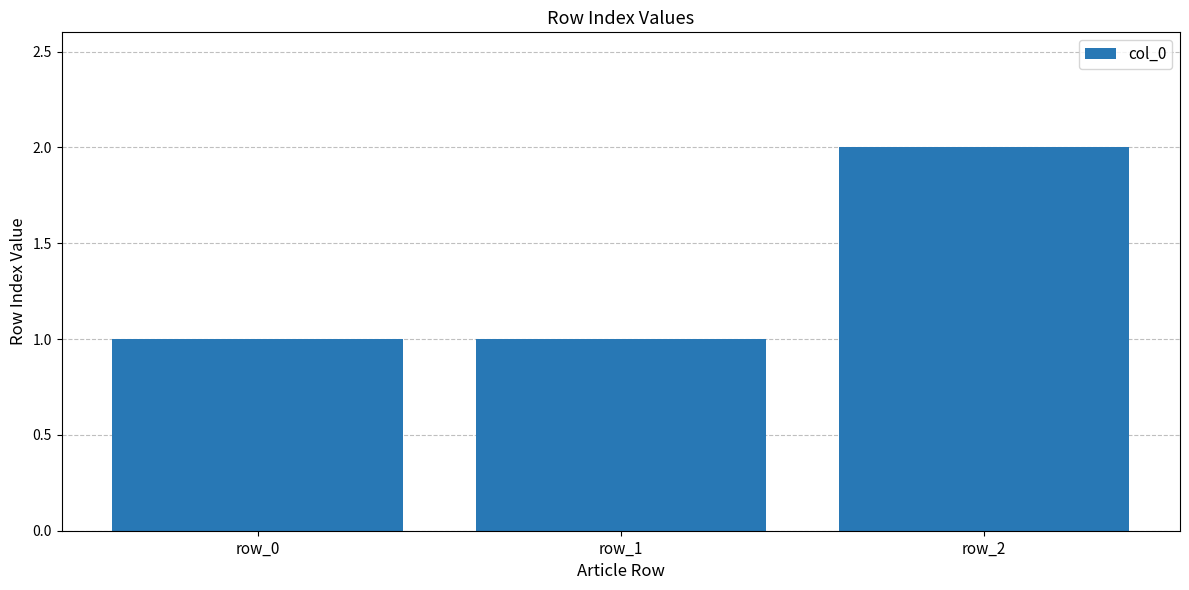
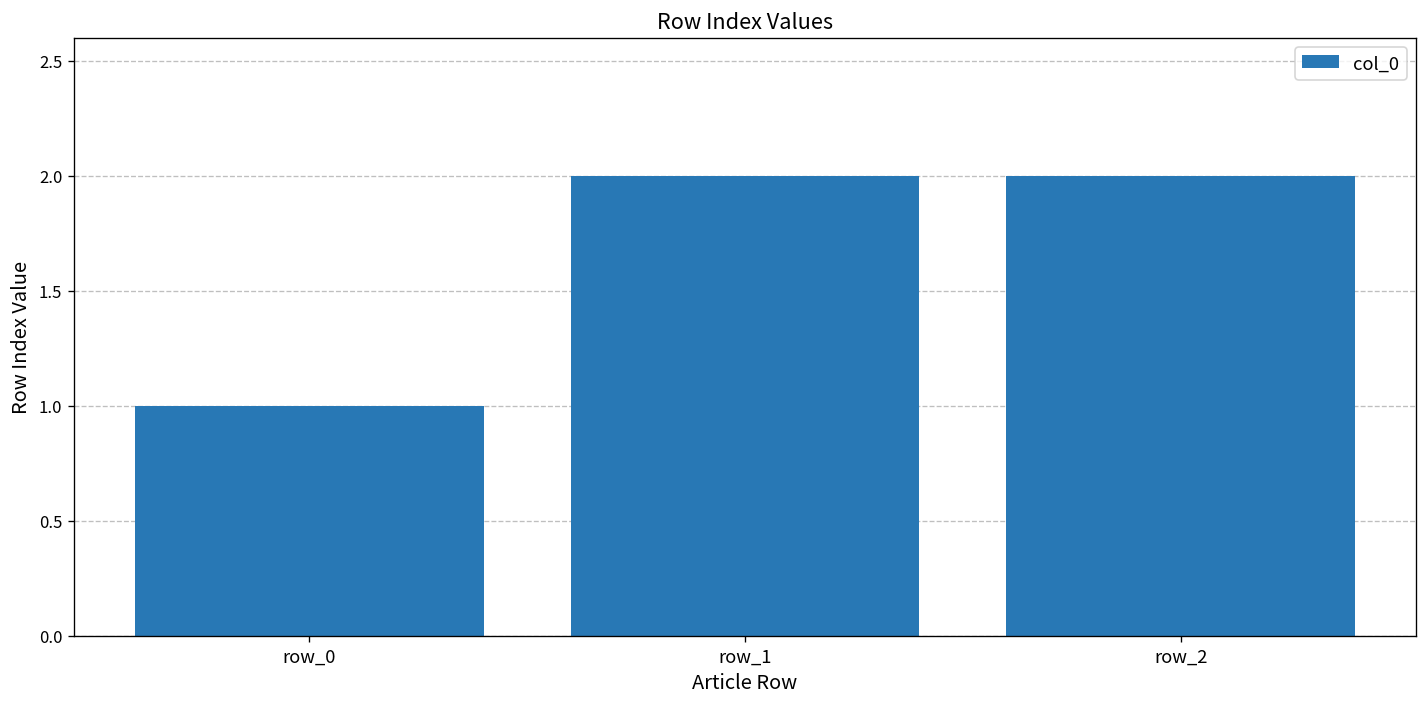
  {
    "row_0": 1,
-   "row_1": 1,
+   "row_1": 2,
    "row_2": 2
  }
